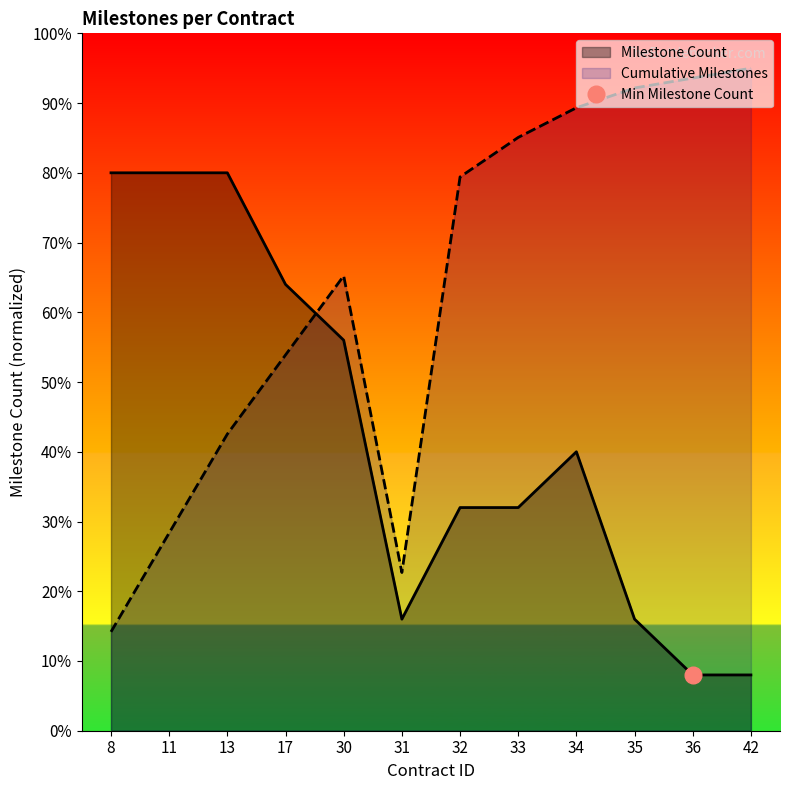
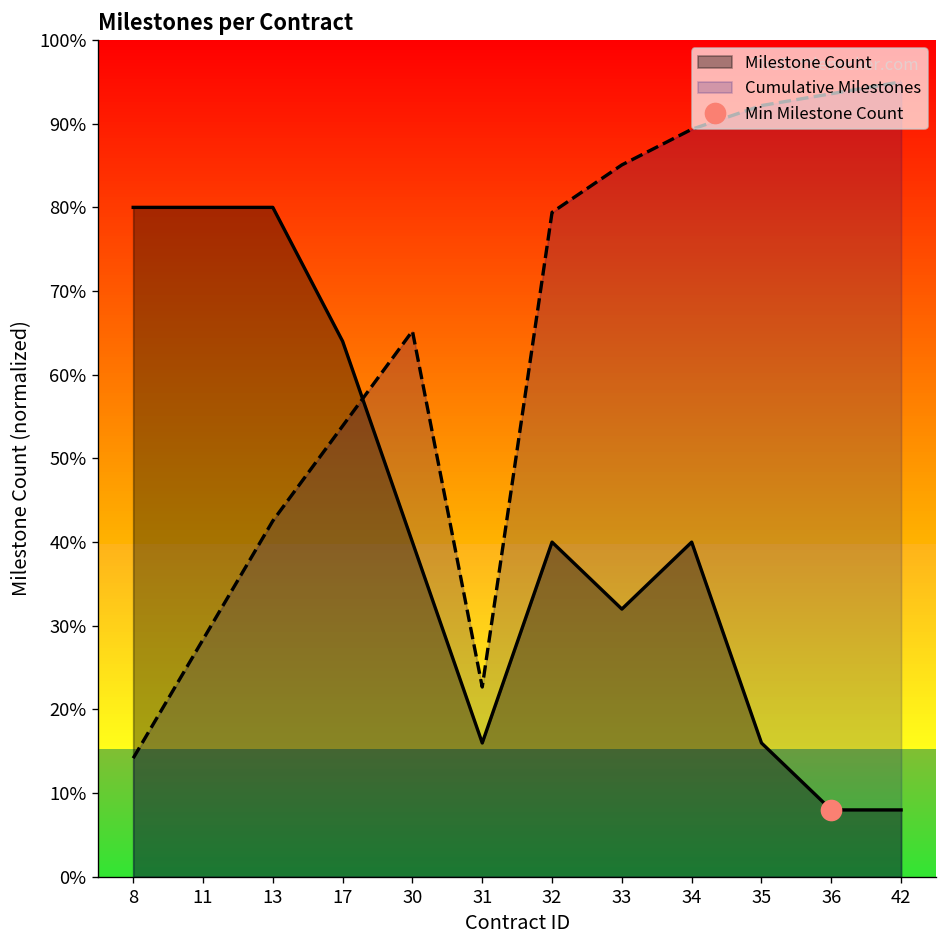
  {
    "Milestone Count": {
      "8": "80%",
      "11": "80%",
      "13": "80%",
      "17": "64%",
-     "30": "56%",
+     "30": "40%",
      "31": "16%",
-     "32": "32%",
+     "32": "40%",
      "33": "32%",
      "34": "40%",
      "35": "16%",
      "42": "8%"
    },
    "Cumulative Milestones": {
      "8": "14%",
      "11": "28%",
      "13": "43%",
      "17": "54%",
      "30": "65%",
      "31": "23%",
      "32": "79%",
      "33": "85%",
      "34": "89%"
    }
  }
